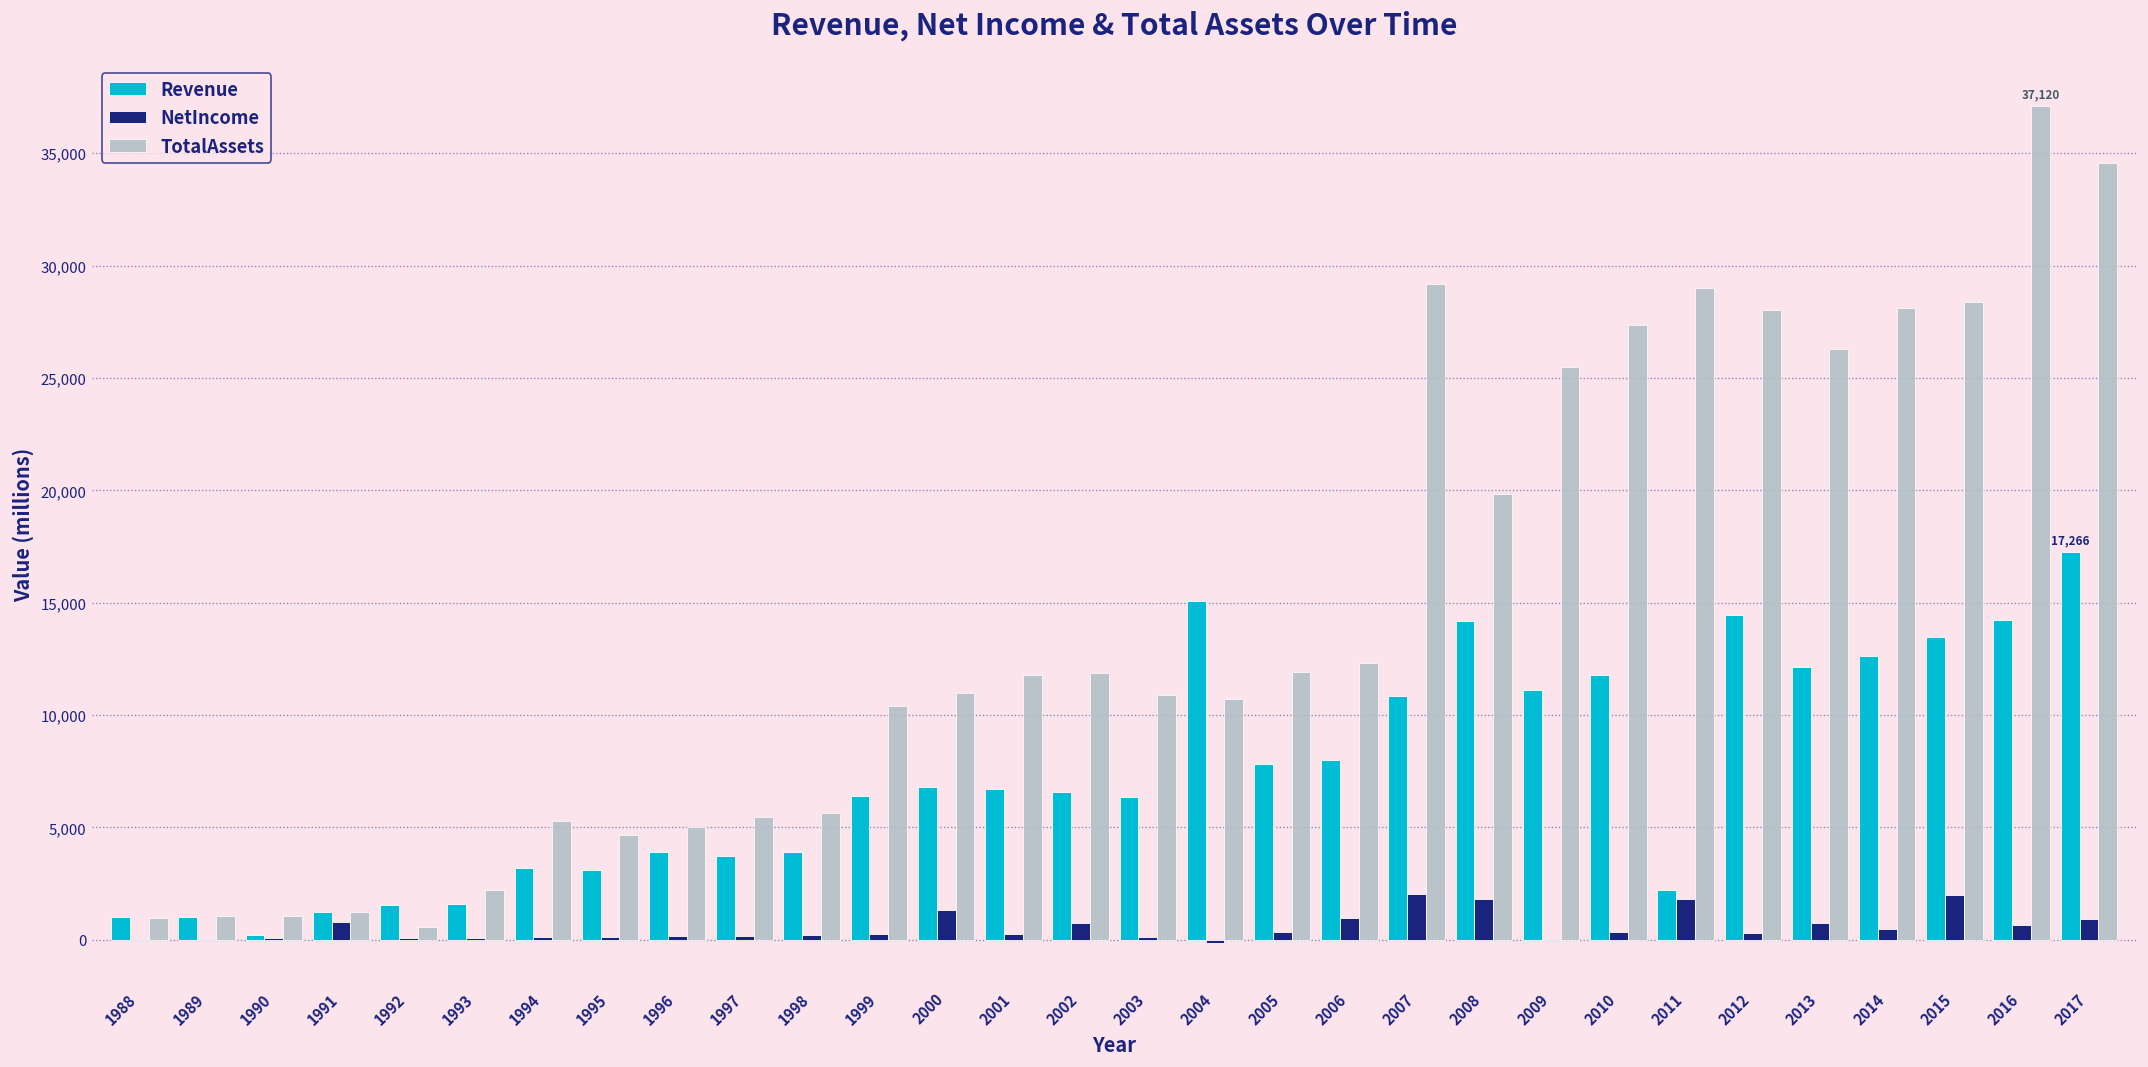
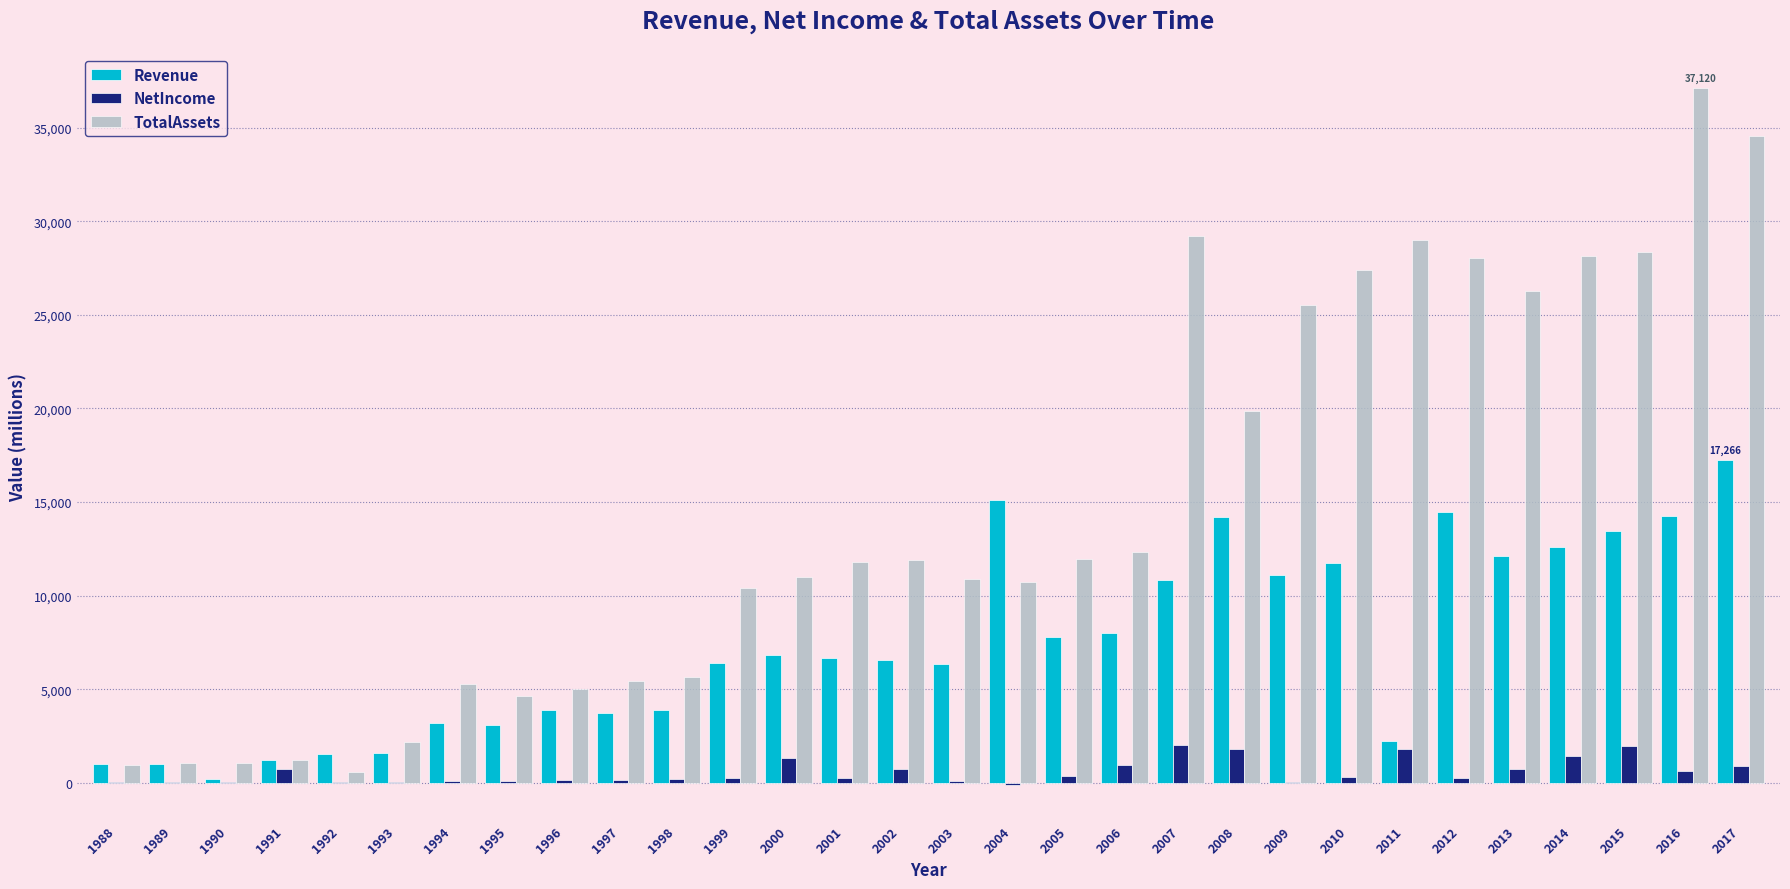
  {
    "Revenue": {
      "2017": "17,266"
    },
    "NetIncome": {
      "1991": "800",
      "1996": "200",
      "1997": "200",
      "1998": "200",
      "1999": "300",
      "2000": "1,300",
      "2001": "200",
      "2002": "700",
      "2004": "-100",
      "2005": "400",
      "2006": "1,000",
      "2007": "2,000",
      "2008": "1,800",
      "2010": "300",
      "2011": "1,800",
      "2012": "300",
      "2013": "700",
-     "2014": "500",
+     "2014": "1,400",
      "2015": "2,000",
      "2016": "700",
      "2017": "900"
    },
    "TotalAssets": {
      "2016": "37,120"
    }
  }
